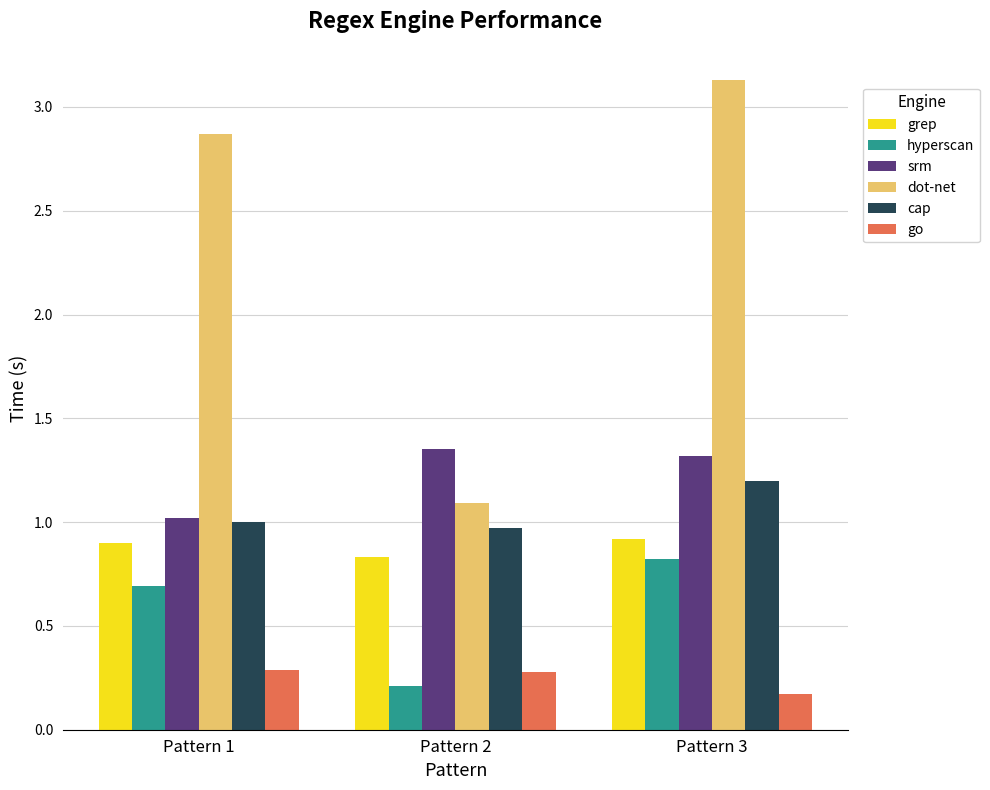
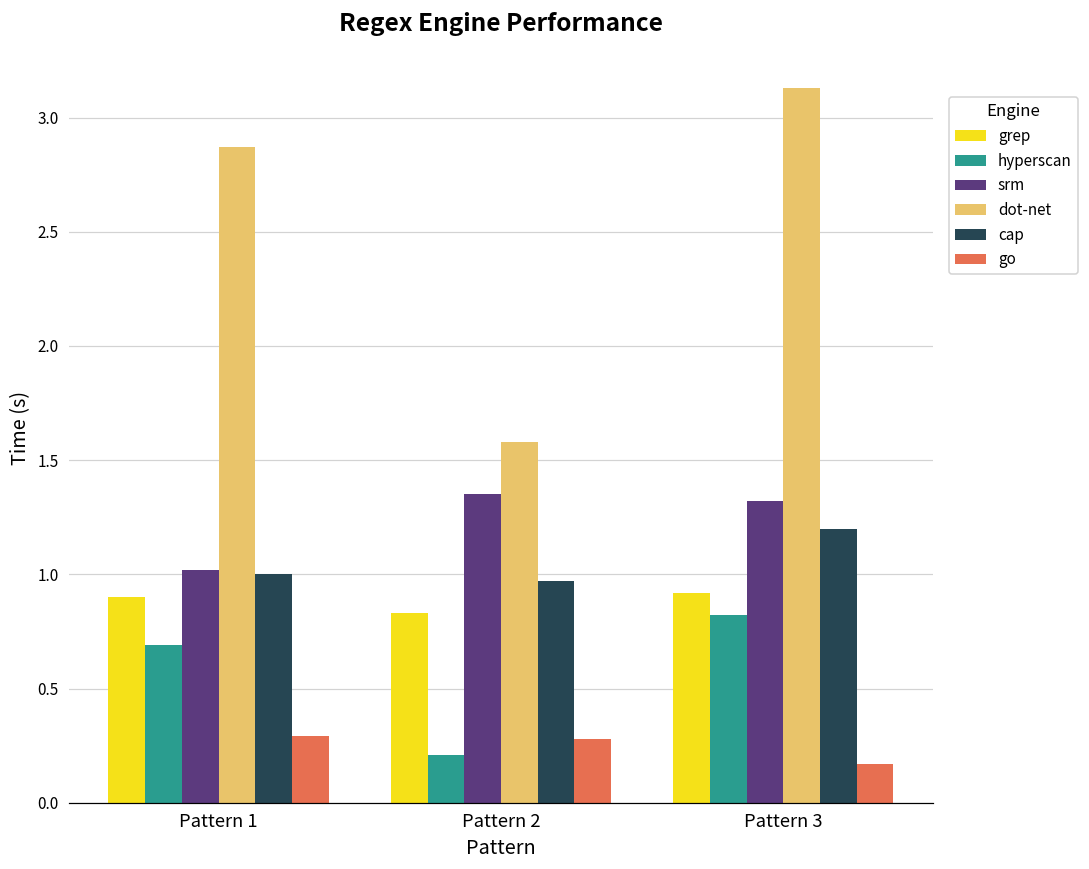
  {
    "grep": {
      "Pattern 1": 0.90,
      "Pattern 2": 0.83,
      "Pattern 3": 0.92
    },
    "hyperscan": {
      "Pattern 1": 0.69,
      "Pattern 2": 0.21,
      "Pattern 3": 0.82
    },
    "srm": {
      "Pattern 1": 1.02,
      "Pattern 2": 1.35,
      "Pattern 3": 1.32
    },
    "dot-net": {
      "Pattern 1": 2.87,
-     "Pattern 2": 1.09,
+     "Pattern 2": 1.58,
      "Pattern 3": 3.13
    },
    "cap": {
      "Pattern 1": 1.00,
      "Pattern 2": 0.97,
      "Pattern 3": 1.20
    },
    "go": {
      "Pattern 1": 0.29,
      "Pattern 2": 0.28,
      "Pattern 3": 0.17
    }
  }
